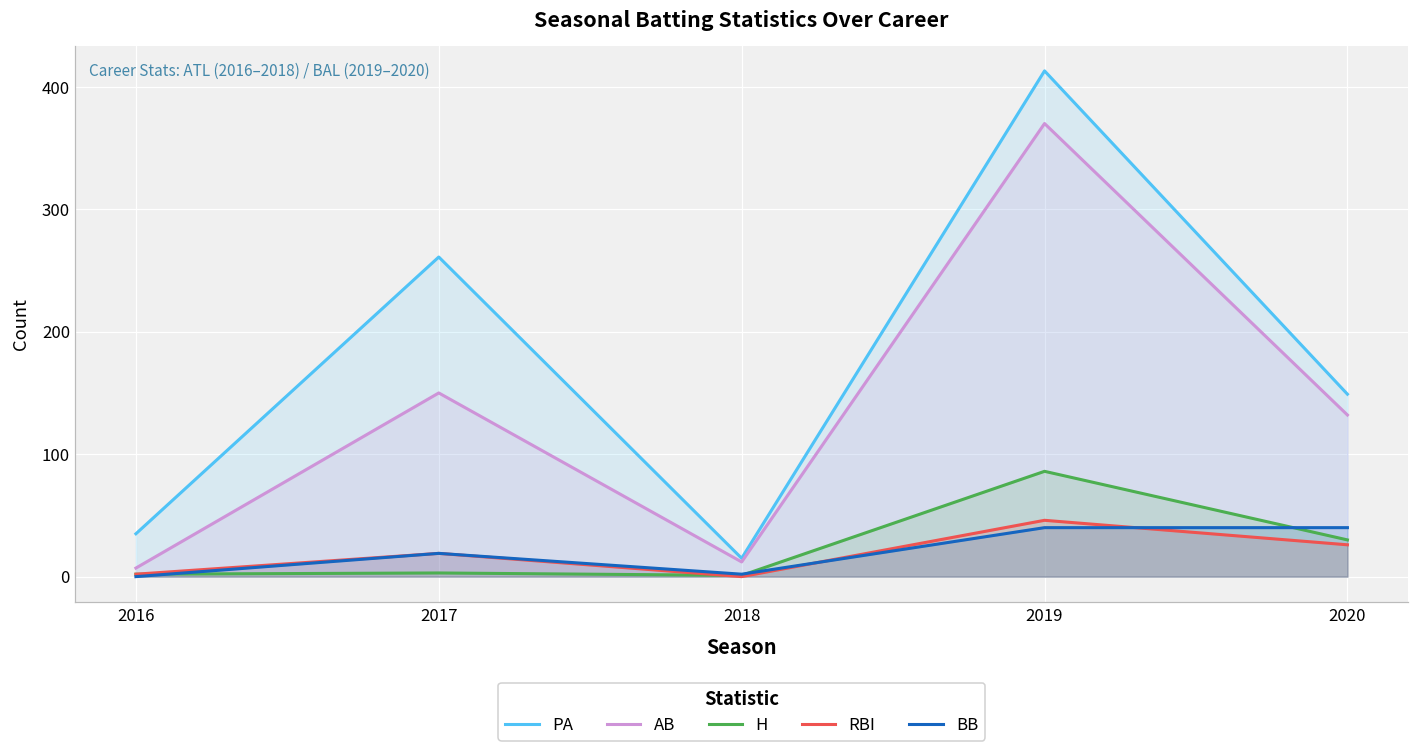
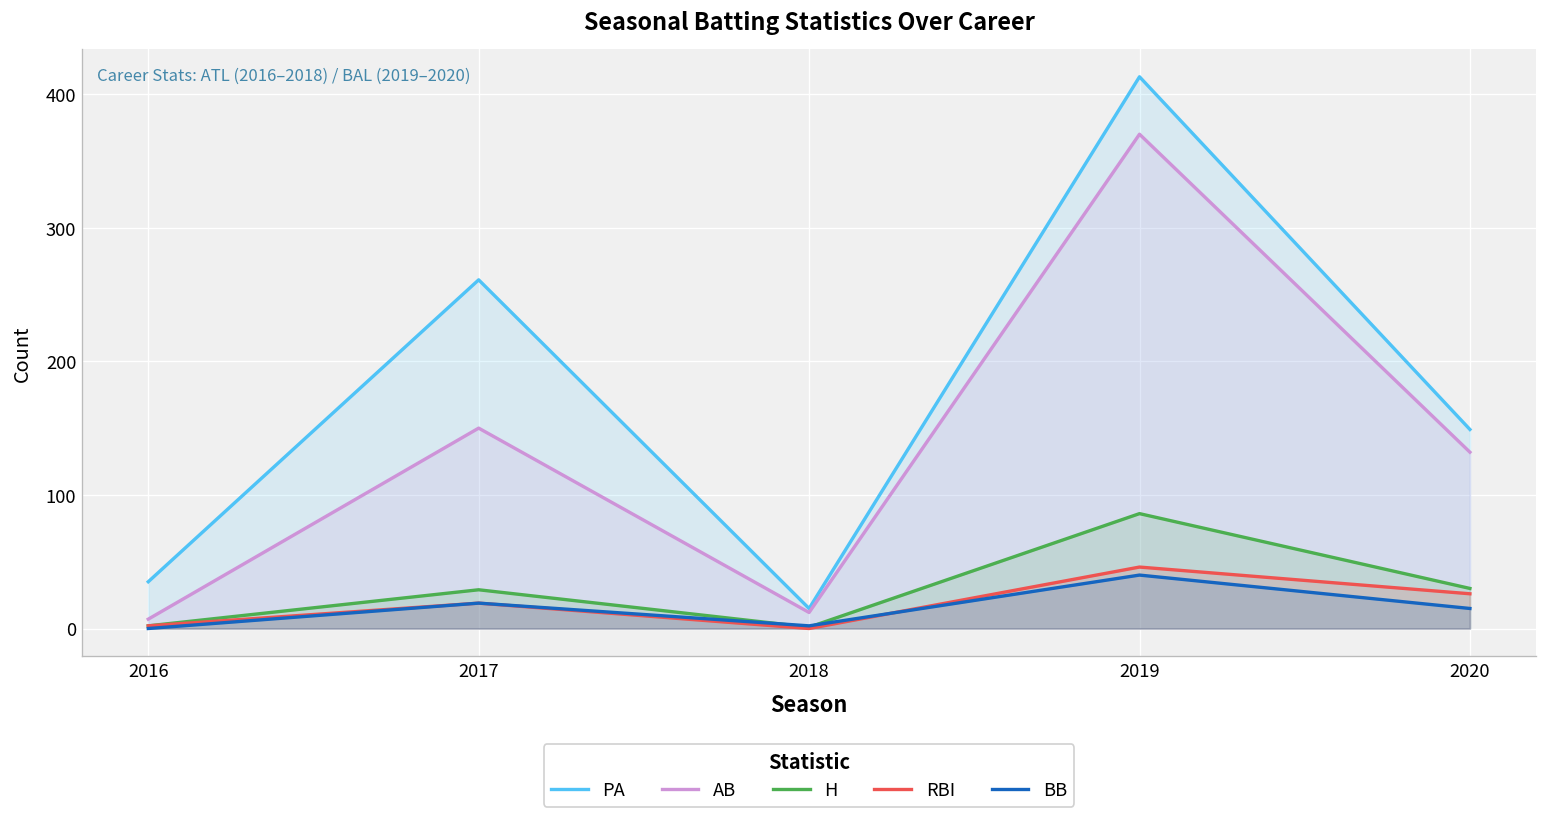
  {
    "PA": {
      "2016": 35,
      "2017": 261,
      "2018": 15,
      "2019": 413,
      "2020": 149
    },
    "AB": {
      "2016": 7,
      "2017": 150,
      "2018": 12,
      "2019": 370,
      "2020": 132
    },
    "H": {
-     "2017": 3,
+     "2017": 29,
      "2019": 86,
      "2020": 30
    },
    "RBI": {
      "2019": 46,
      "2020": 26
    },
    "BB": {
      "2019": 40,
-     "2020": 40
+     "2020": 15
    }
  }
